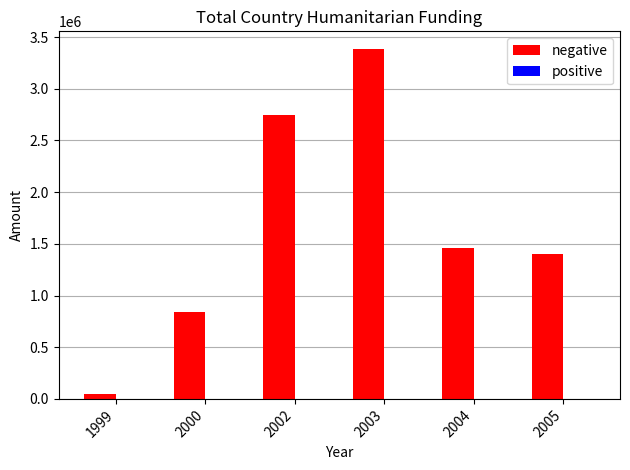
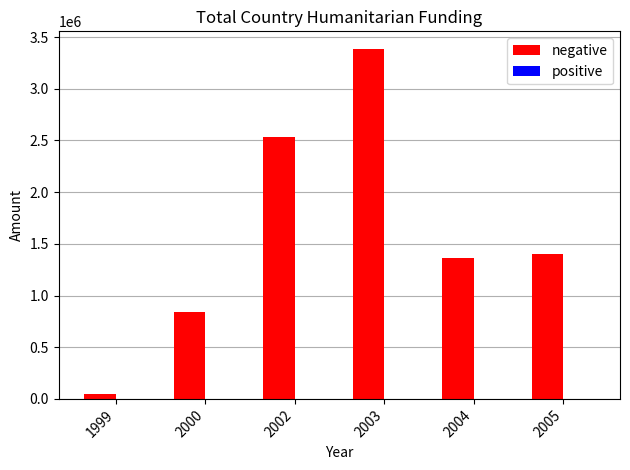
  {
    "negative": {
      "1999": 50000,
      "2000": 840000,
-     "2002": 2750000,
+     "2002": 2540000,
      "2003": 3390000,
-     "2004": 1460000,
+     "2004": 1360000,
      "2005": 1400000
    },
    "positive": {
      "1999": 0,
      "2000": 0,
      "2002": 0,
      "2003": 0,
      "2004": 0,
      "2005": 0
    }
  }
